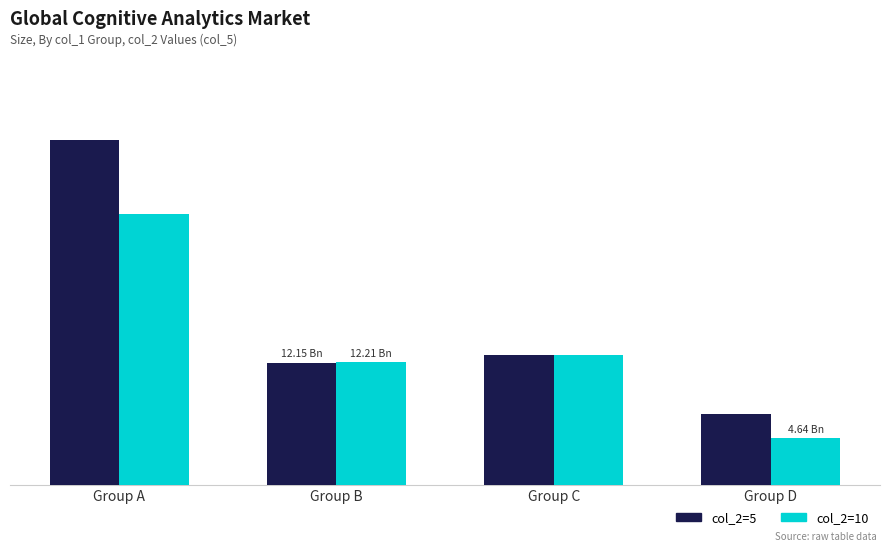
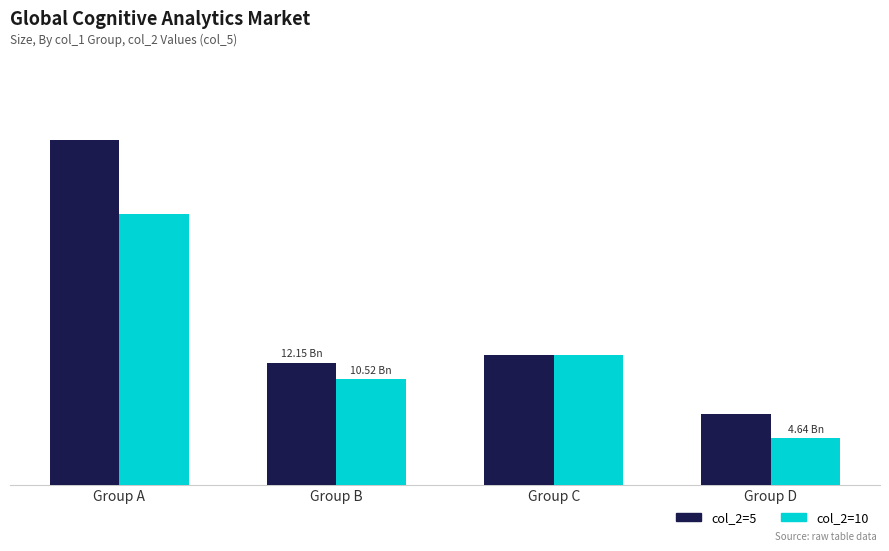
  {
    "col_2=10": {
-     "Group B": 12.21
+     "Group B": 10.52
    }
  }
